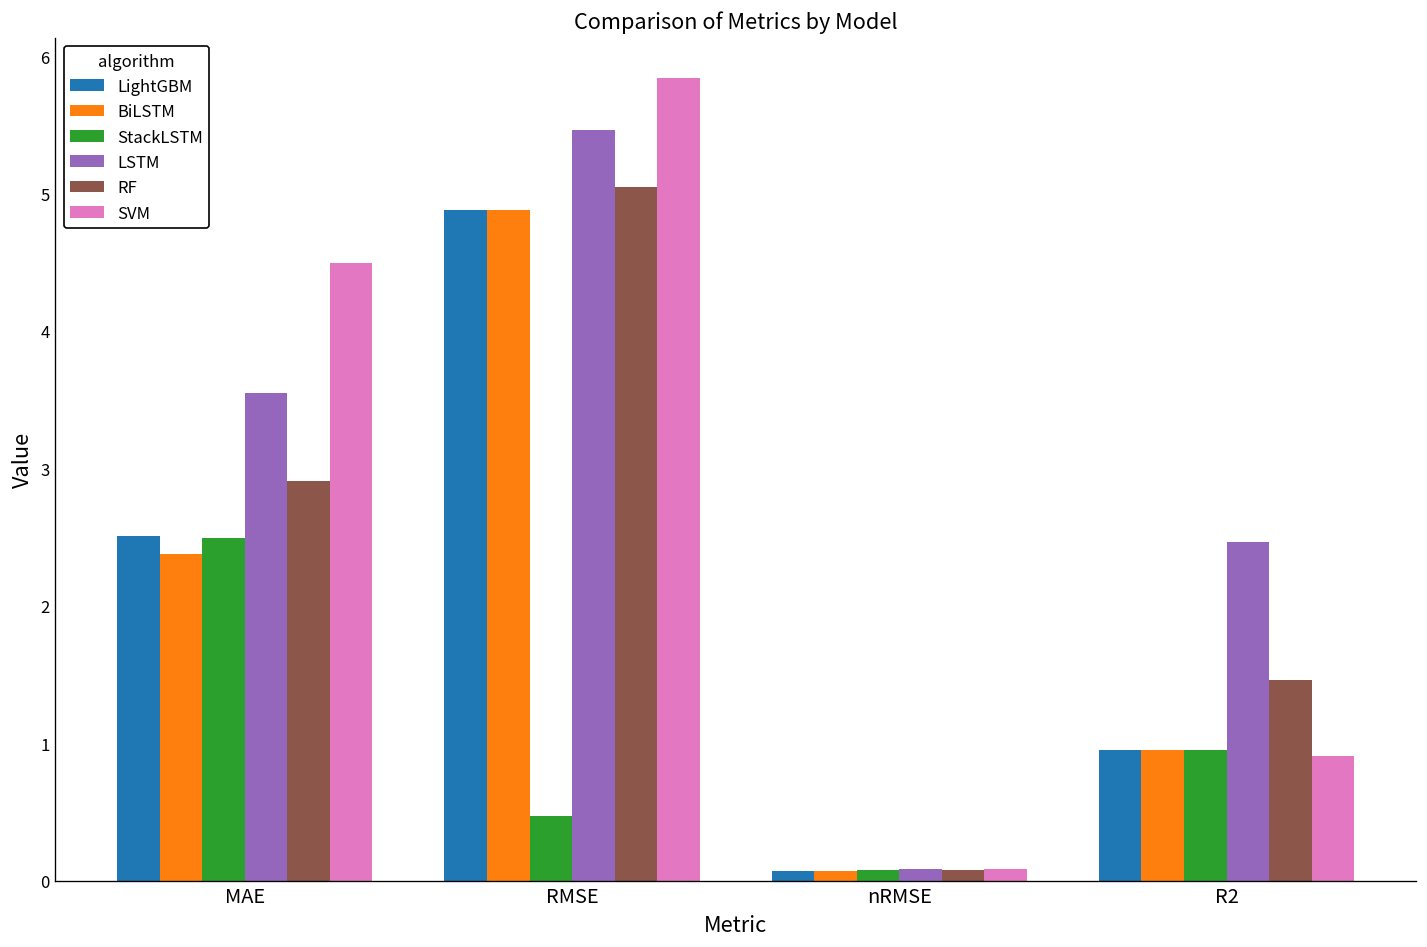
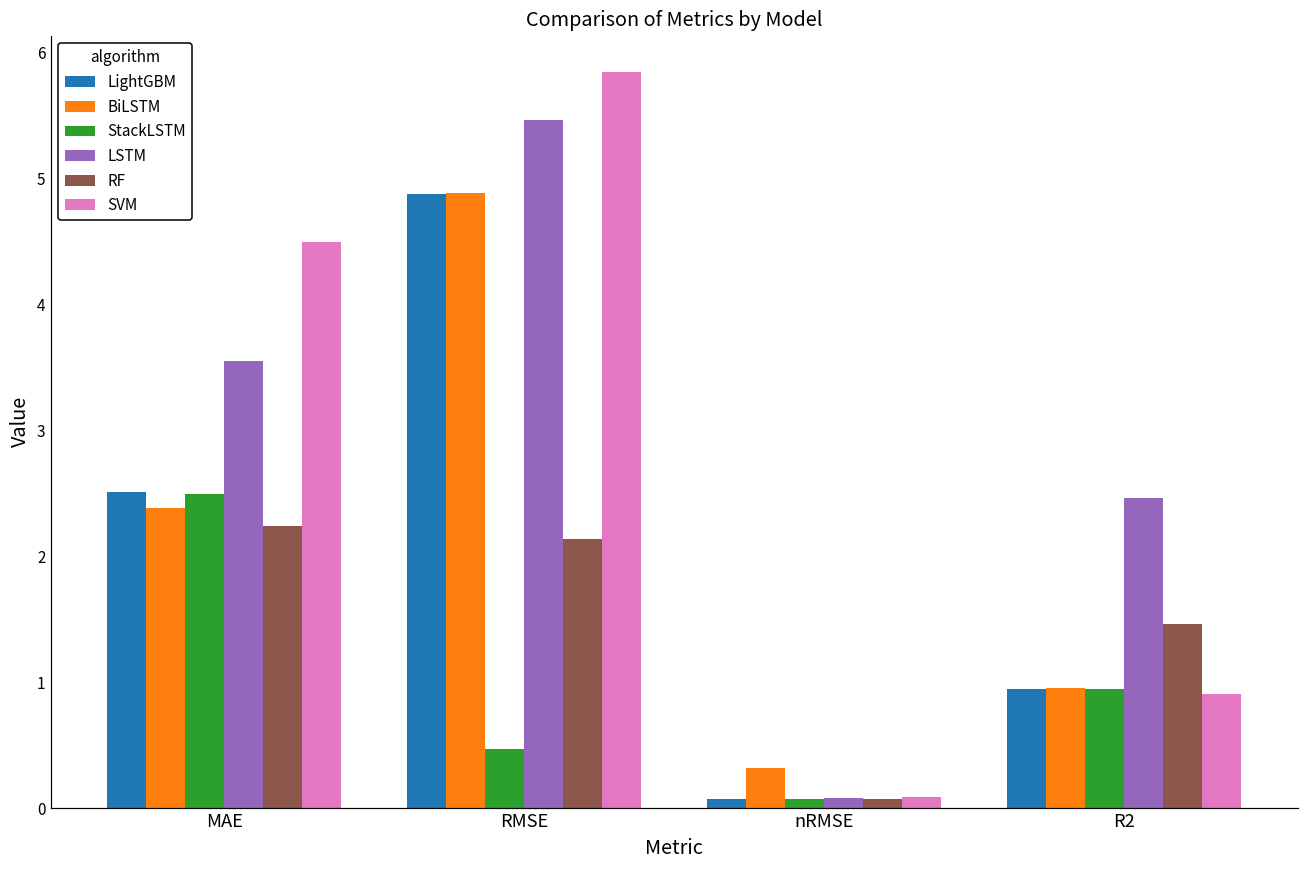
  {
    "LightGBM": {
      "MAE": 2.51,
      "RMSE": 4.88,
      "nRMSE": 0.07,
      "R2": 0.95
    },
    "BiLSTM": {
      "MAE": 2.38,
      "RMSE": 4.88,
-     "nRMSE": 0.07,
+     "nRMSE": 0.32,
      "R2": 0.95
    },
    "StackLSTM": {
      "MAE": 2.49,
      "RMSE": 0.47,
      "nRMSE": 0.07,
      "R2": 0.95
    },
    "LSTM": {
      "MAE": 3.55,
      "RMSE": 5.46,
      "nRMSE": 0.08,
      "R2": 2.46
    },
    "RF": {
-     "MAE": 2.91,
-     "RMSE": 5.05,
+     "MAE": 2.24,
+     "RMSE": 2.13,
      "nRMSE": 0.08,
      "R2": 1.46
    },
    "SVM": {
      "MAE": 4.50,
      "RMSE": 5.84,
      "nRMSE": 0.09,
      "R2": 0.90
    }
  }
